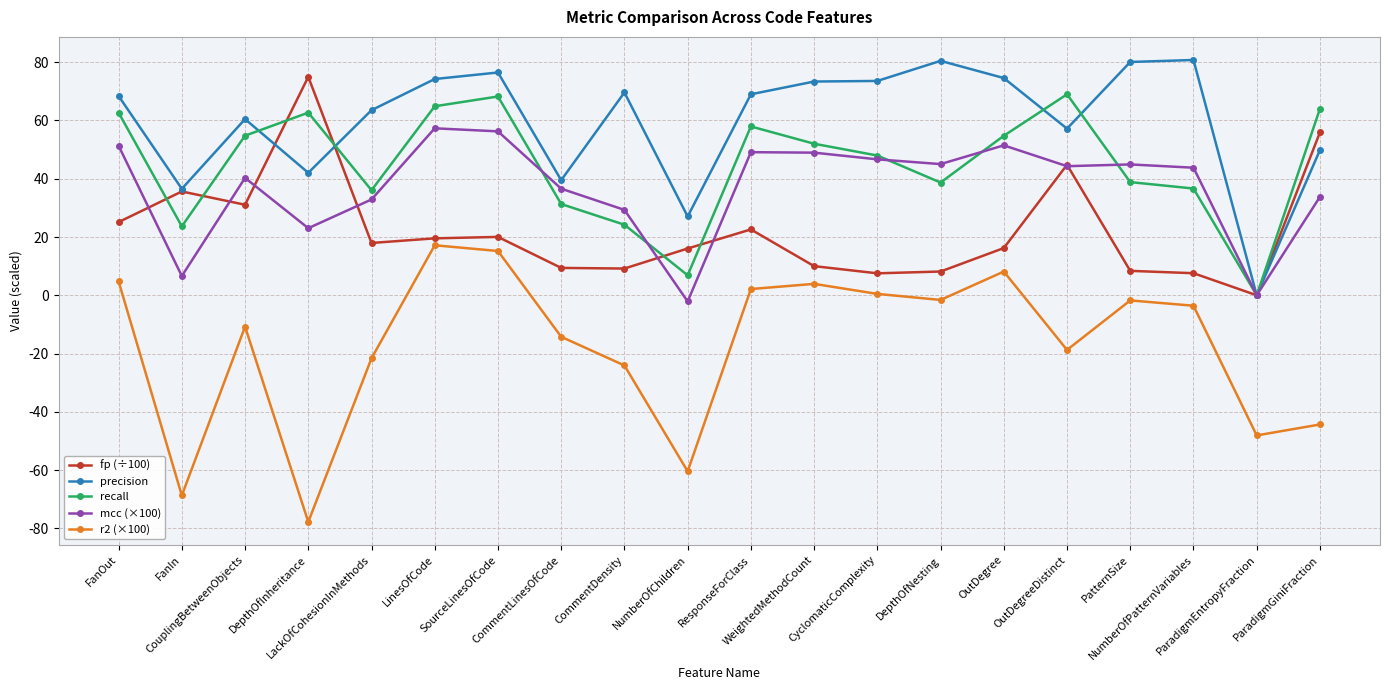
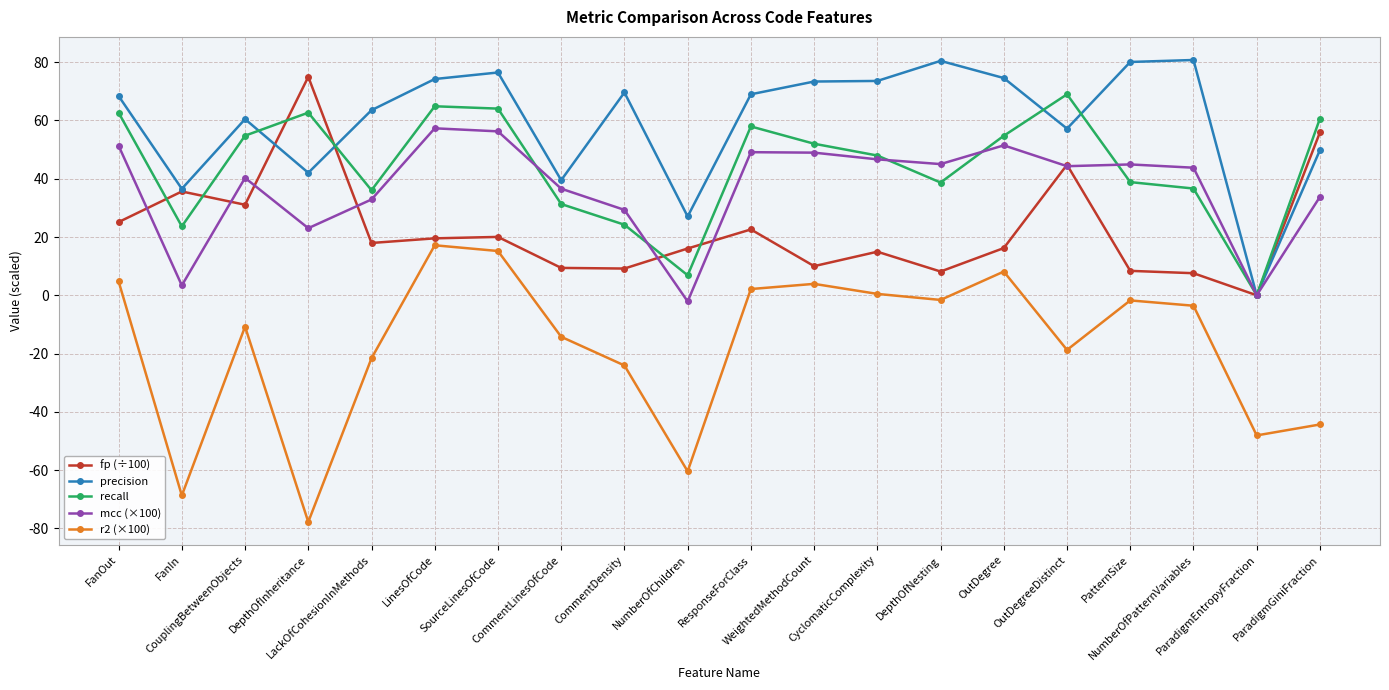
  {
    "fp (÷100)": {
      "FanOut": 25,
      "FanIn": 36,
      "CouplingBetweenObjects": 31,
      "DepthOfInheritance": 75,
      "LackOfCohesionInMethods": 18,
      "LinesOfCode": 20,
      "SourceLinesOfCode": 20,
      "CommentLinesOfCode": 9,
      "CommentDensity": 9,
      "NumberOfChildren": 16,
      "ResponseForClass": 23,
      "WeightedMethodCount": 10,
-     "CyclomaticComplexity": 8,
+     "CyclomaticComplexity": 15,
      "DepthOfNesting": 8,
      "OutDegree": 16,
      "PatternSize": 8,
      "NumberOfPatternVariables": 8,
      "ParadigmGiniFraction": 56
    },
    "precision": {
      "FanOut": 68,
      "FanIn": 37,
      "CouplingBetweenObjects": 60,
      "DepthOfInheritance": 42,
      "LackOfCohesionInMethods": 64,
      "LinesOfCode": 74,
      "SourceLinesOfCode": 76,
      "CommentLinesOfCode": 40,
      "CommentDensity": 70,
      "NumberOfChildren": 27,
      "ResponseForClass": 69,
      "WeightedMethodCount": 73,
      "CyclomaticComplexity": 74,
      "DepthOfNesting": 80,
      "OutDegree": 75,
      "OutDegreeDistinct": 57,
      "PatternSize": 80,
      "NumberOfPatternVariables": 81,
      "ParadigmGiniFraction": 50
    },
    "recall": {
      "FanOut": 63,
      "FanIn": 24,
      "CouplingBetweenObjects": 55,
      "DepthOfInheritance": 63,
      "LackOfCohesionInMethods": 36,
      "LinesOfCode": 65,
-     "SourceLinesOfCode": 68,
+     "SourceLinesOfCode": 64,
      "CommentLinesOfCode": 31,
      "CommentDensity": 24,
      "NumberOfChildren": 7,
      "ResponseForClass": 58,
      "WeightedMethodCount": 52,
      "CyclomaticComplexity": 48,
      "DepthOfNesting": 39,
      "OutDegree": 55,
      "OutDegreeDistinct": 69,
      "PatternSize": 39,
      "NumberOfPatternVariables": 37,
-     "ParadigmGiniFraction": 64
+     "ParadigmGiniFraction": 61
    },
    "mcc (×100)": {
      "FanOut": 51,
-     "FanIn": 7,
+     "FanIn": 3,
      "CouplingBetweenObjects": 40,
      "DepthOfInheritance": 23,
      "LackOfCohesionInMethods": 33,
      "LinesOfCode": 57,
      "SourceLinesOfCode": 56,
      "CommentLinesOfCode": 37,
      "CommentDensity": 29,
      "NumberOfChildren": -2,
      "ResponseForClass": 49,
      "WeightedMethodCount": 49,
      "CyclomaticComplexity": 47,
      "DepthOfNesting": 45,
      "OutDegree": 51,
      "PatternSize": 45,
      "NumberOfPatternVariables": 44,
      "ParadigmGiniFraction": 34
    },
    "r2 (×100)": {
      "FanOut": 5,
      "FanIn": -69,
      "CouplingBetweenObjects": -11,
      "DepthOfInheritance": -78,
      "LackOfCohesionInMethods": -22,
      "LinesOfCode": 17,
      "SourceLinesOfCode": 15,
      "CommentLinesOfCode": -14,
      "CommentDensity": -24,
      "NumberOfChildren": -60,
      "ResponseForClass": 2,
      "WeightedMethodCount": 4,
      "CyclomaticComplexity": 0,
      "DepthOfNesting": -2,
      "OutDegree": 8,
      "OutDegreeDistinct": -19,
      "PatternSize": -2,
      "NumberOfPatternVariables": -4,
      "ParadigmEntropyFraction": -48,
      "ParadigmGiniFraction": -44
    }
  }
